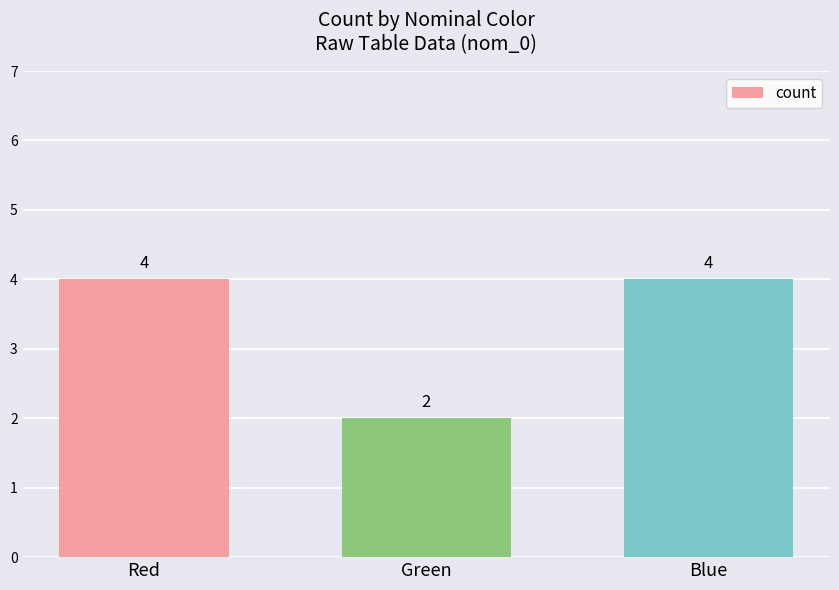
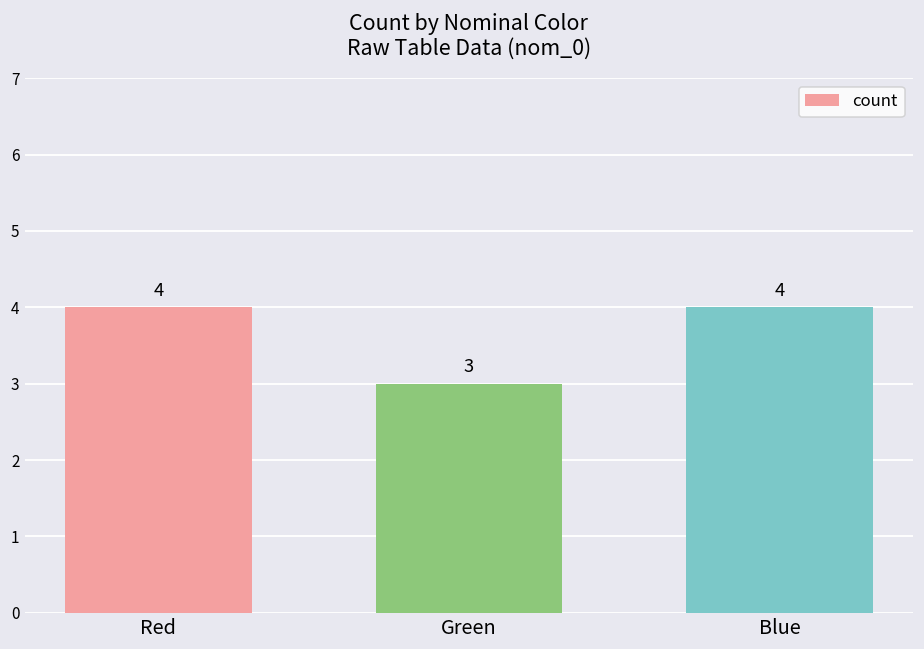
  {
    "Red": 4,
-   "Green": 2,
+   "Green": 3,
    "Blue": 4
  }
